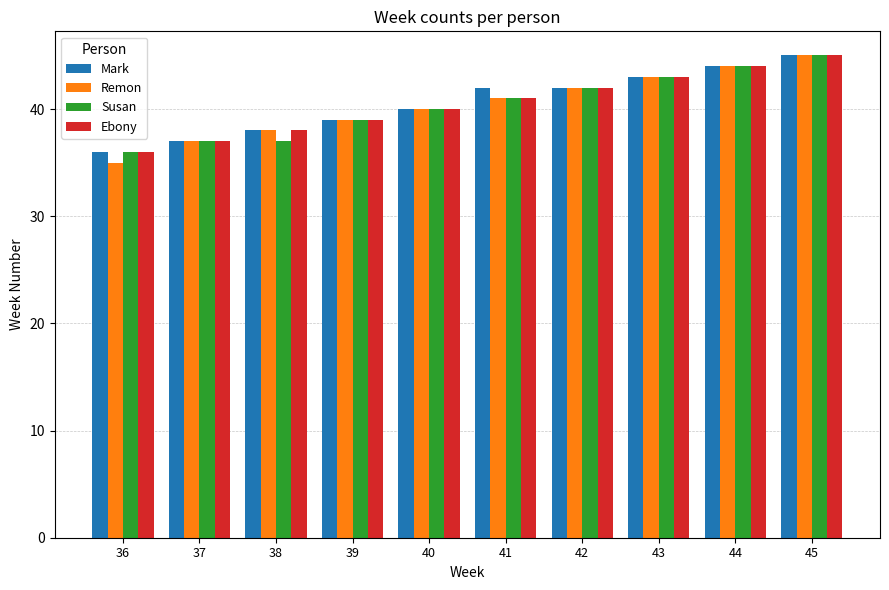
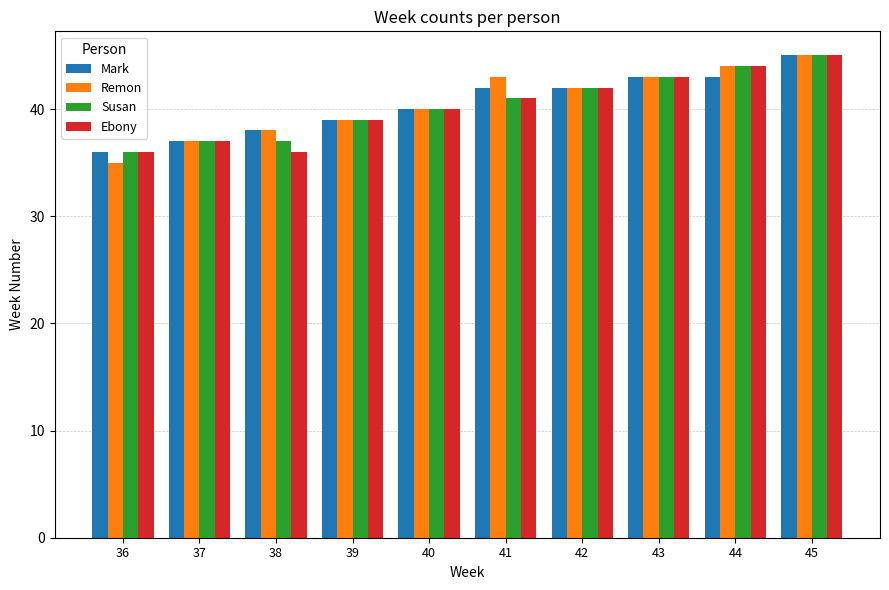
  {
    "Mark": {
      "36": 36,
      "37": 37,
      "38": 38,
      "39": 39,
      "40": 40,
      "41": 42,
      "42": 42,
      "43": 43,
-     "44": 44,
+     "44": 43,
      "45": 45
    },
    "Remon": {
      "36": 35,
      "37": 37,
      "38": 38,
      "39": 39,
      "40": 40,
-     "41": 41,
+     "41": 43,
      "42": 42,
      "43": 43,
      "44": 44,
      "45": 45
    },
    "Susan": {
      "36": 36,
      "37": 37,
      "38": 37,
      "39": 39,
      "40": 40,
      "41": 41,
      "42": 42,
      "43": 43,
      "44": 44,
      "45": 45
    },
    "Ebony": {
      "36": 36,
      "37": 37,
-     "38": 38,
+     "38": 36,
      "39": 39,
      "40": 40,
      "41": 41,
      "42": 42,
      "43": 43,
      "44": 44,
      "45": 45
    }
  }
